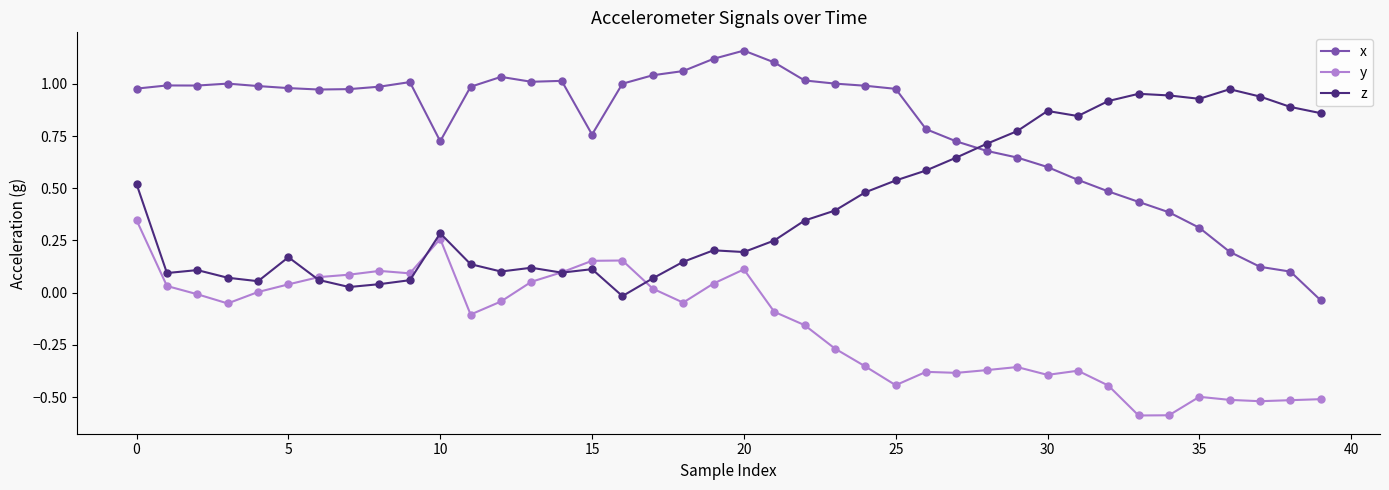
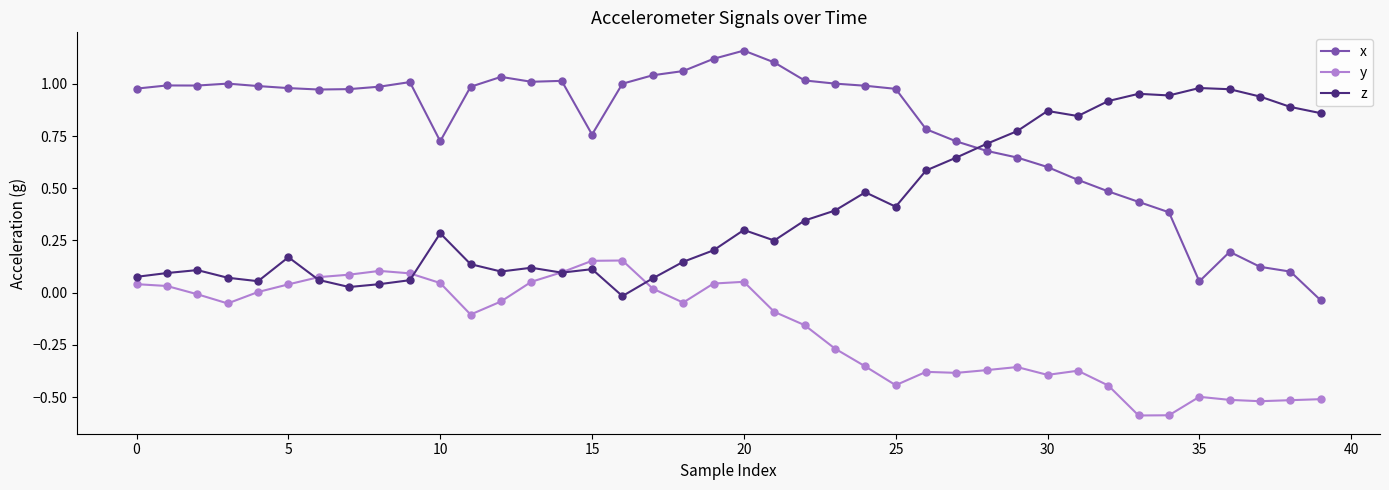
  {
    "x": {
      "0": 0.98,
      "5": 0.98,
      "10": 0.73,
      "15": 0.76,
      "20": 1.16,
      "25": 0.98,
      "30": 0.60,
-     "35": 0.31
+     "35": 0.05
    },
    "y": {
-     "0": 0.35,
+     "0": 0.04,
      "5": 0.04,
-     "10": 0.26,
+     "10": 0.05,
      "15": 0.15,
-     "20": 0.11,
+     "20": 0.05,
      "25": -0.44,
      "30": -0.39,
      "35": -0.50
    },
    "z": {
-     "0": 0.52,
+     "0": 0.08,
      "5": 0.17,
      "10": 0.28,
      "15": 0.11,
-     "20": 0.19,
-     "25": 0.54,
+     "20": 0.30,
+     "25": 0.41,
      "30": 0.87,
-     "35": 0.93
+     "35": 0.98
    }
  }
